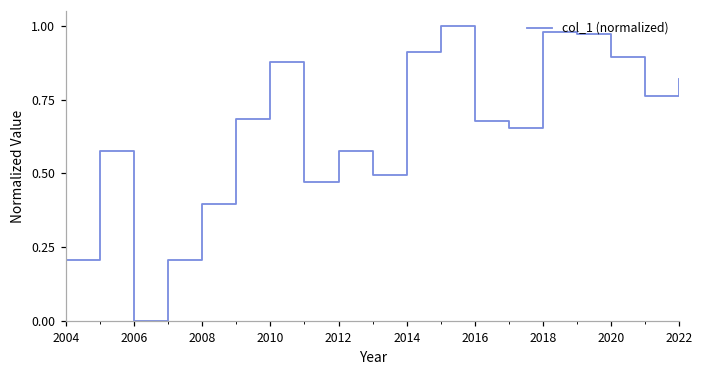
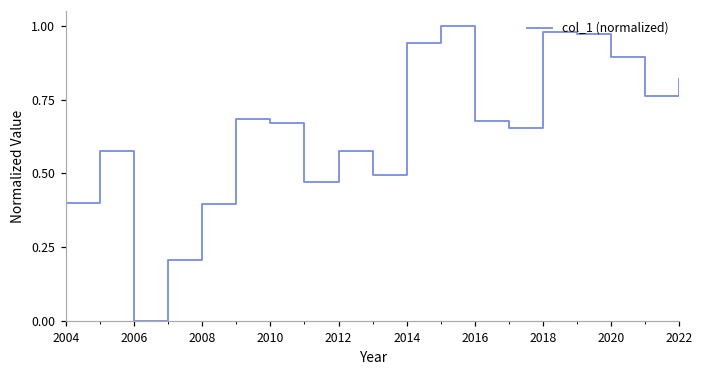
  {
-   "2004": 0.21,
+   "2004": 0.40,
    "2006": 0.00,
    "2008": 0.40,
-   "2010": 0.88,
+   "2010": 0.67,
    "2012": 0.57,
-   "2014": 0.91,
+   "2014": 0.94,
    "2016": 0.68,
    "2018": 0.98,
    "2020": 0.90,
    "2022": 0.82
  }
